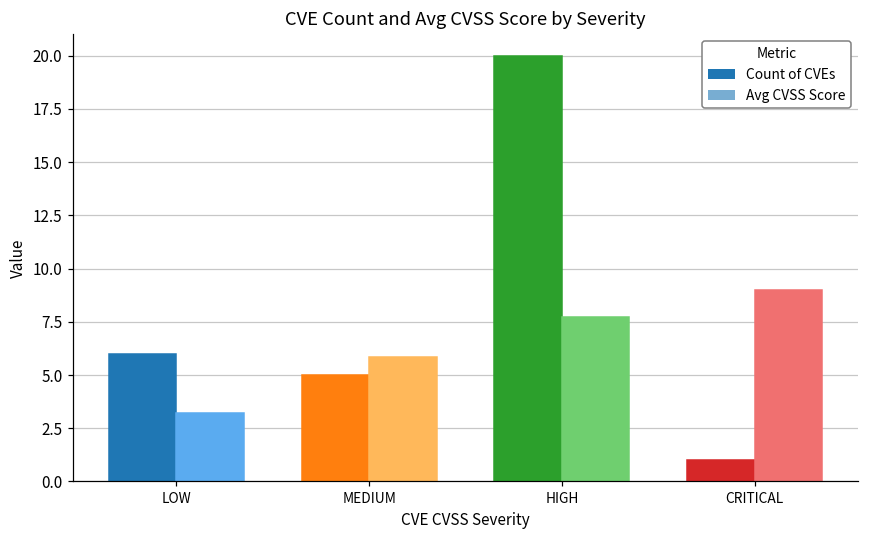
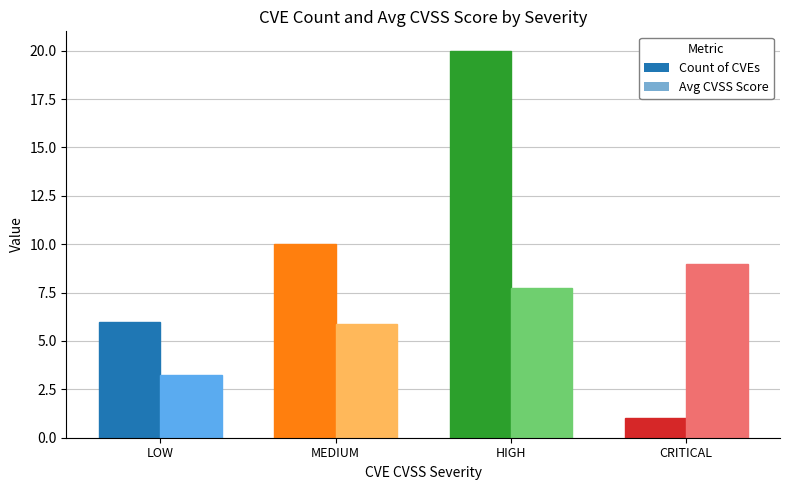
  {
    "Count of CVEs": {
      "LOW": 6,
-     "MEDIUM": 5,
+     "MEDIUM": 10,
      "HIGH": 20,
      "CRITICAL": 1
    }
  }
